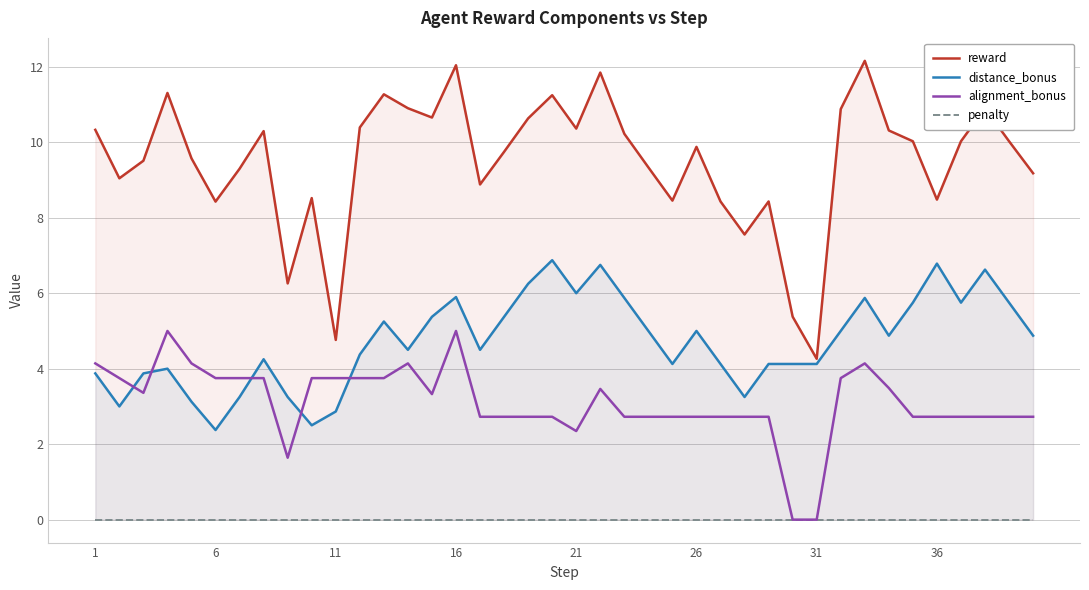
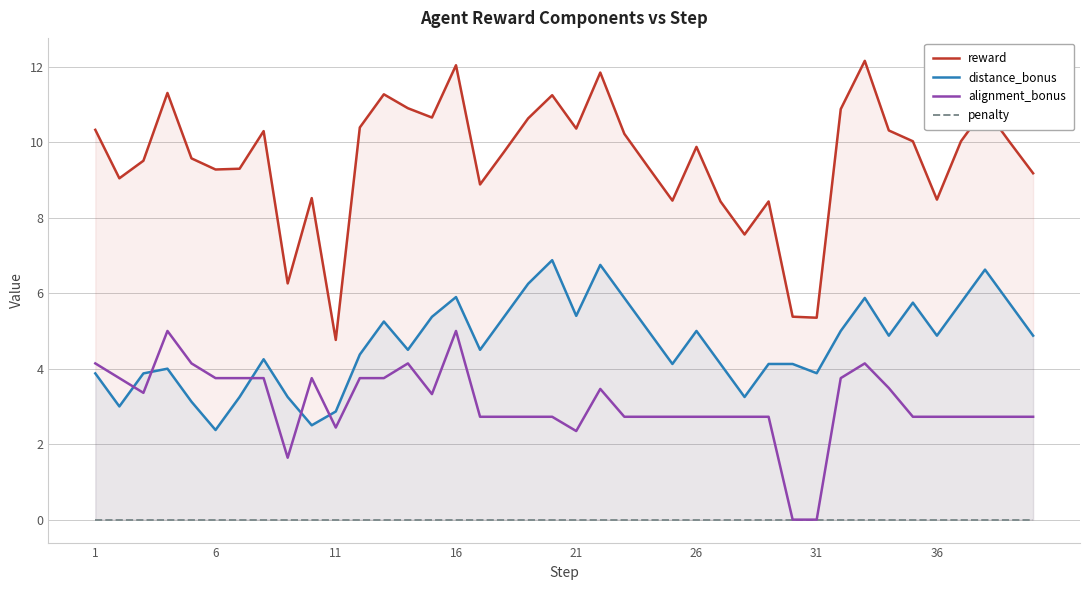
  {
    "reward": {
      "1": 10.3,
-     "6": 8.4,
+     "6": 9.3,
      "11": 4.8,
      "16": 12.0,
      "21": 10.4,
      "26": 9.9,
-     "31": 4.3,
+     "31": 5.4,
      "36": 8.5
    },
    "distance_bonus": {
      "1": 3.9,
      "6": 2.4,
      "11": 2.9,
      "16": 5.9,
-     "21": 6.0,
+     "21": 5.4,
      "26": 5.0,
-     "31": 4.1,
-     "36": 6.8
+     "31": 3.9,
+     "36": 4.9
    },
    "alignment_bonus": {
      "1": 4.1,
      "6": 3.8,
-     "11": 3.8,
+     "11": 2.4,
      "16": 5.0,
      "21": 2.3,
      "26": 2.7,
      "36": 2.7
    },
    "penalty": {
      "1": 0.0,
      "6": 0.0,
      "11": 0.0,
      "16": 0.0,
      "21": 0.0,
      "26": 0.0,
      "36": 0.0
    }
  }
